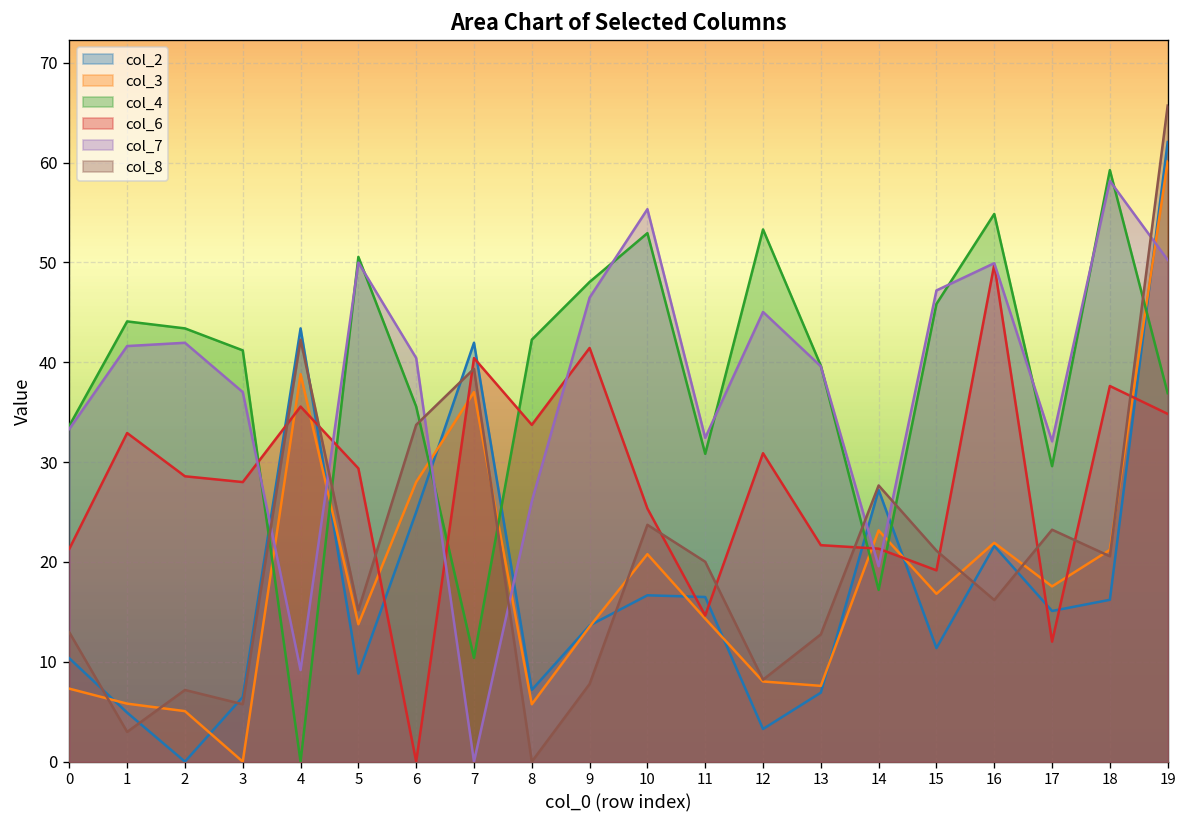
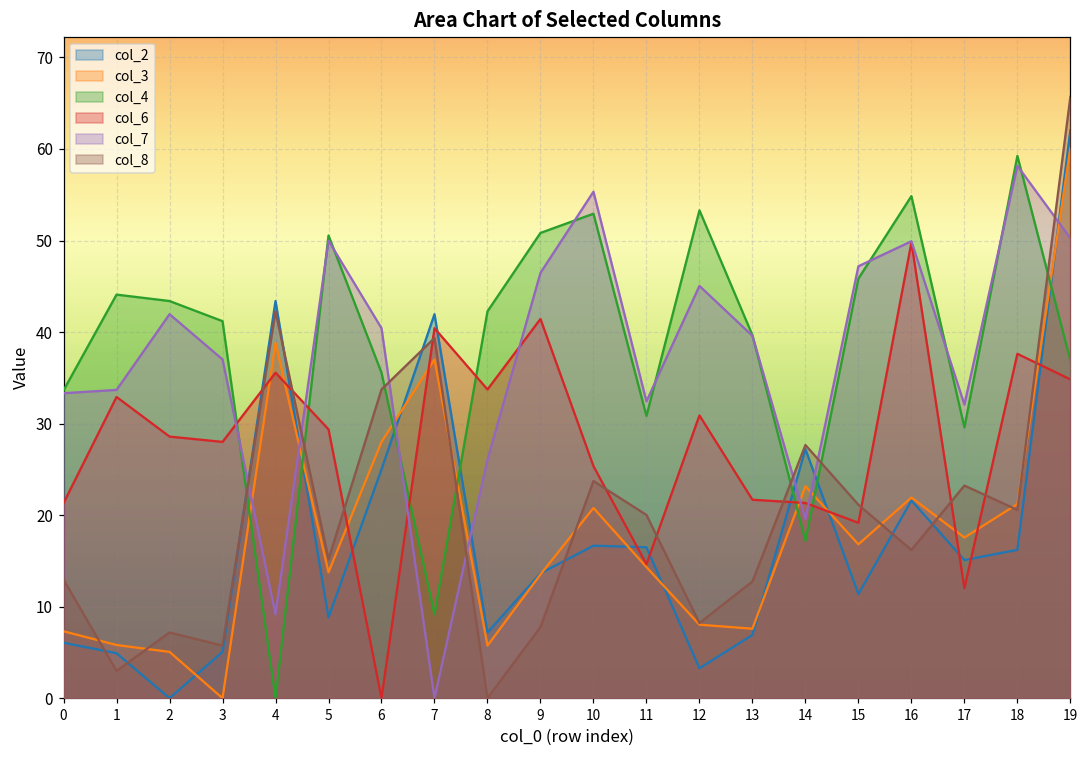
  {
    "col_2": {
-     "0": 10,
+     "0": 6,
      "1": 5,
      "2": 0,
-     "3": 6,
+     "3": 5,
      "4": 43,
      "5": 9,
      "6": 25,
      "7": 42,
      "8": 7,
      "10": 17,
      "11": 16,
      "12": 3,
      "13": 7,
      "14": 27,
      "15": 11,
      "16": 22,
      "17": 15,
      "18": 16,
      "19": 62
    },
    "col_4": {
      "0": 34,
      "1": 44,
      "2": 43,
      "3": 41,
      "4": 0,
      "5": 51,
      "6": 36,
-     "7": 10,
+     "7": 9,
      "8": 42,
-     "9": 48,
+     "9": 51,
      "10": 53,
      "11": 31,
      "12": 53,
      "14": 17,
      "15": 46,
      "16": 55,
      "17": 30,
      "18": 59,
      "19": 37
    },
    "col_7": {
      "0": 33,
-     "1": 42,
+     "1": 34,
      "2": 42,
      "3": 37,
      "4": 9,
      "5": 50,
      "6": 40,
      "7": 0,
      "8": 26,
      "9": 46,
      "10": 55,
      "11": 32,
      "12": 45,
      "14": 20,
      "15": 47,
      "17": 32,
      "18": 58,
      "19": 50
    }
  }
